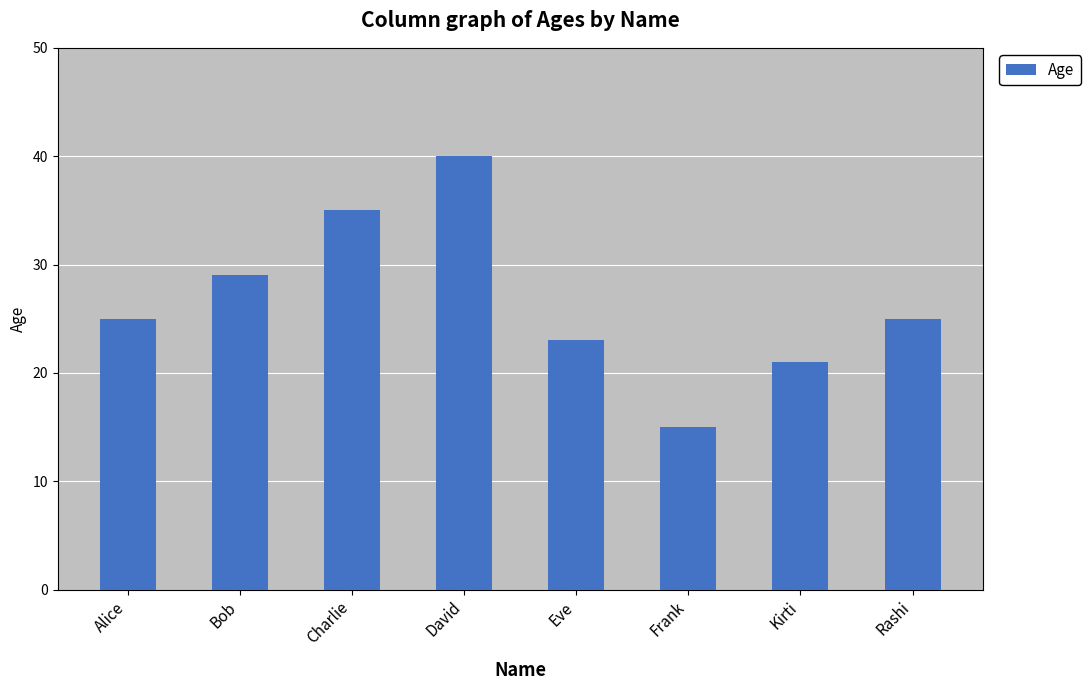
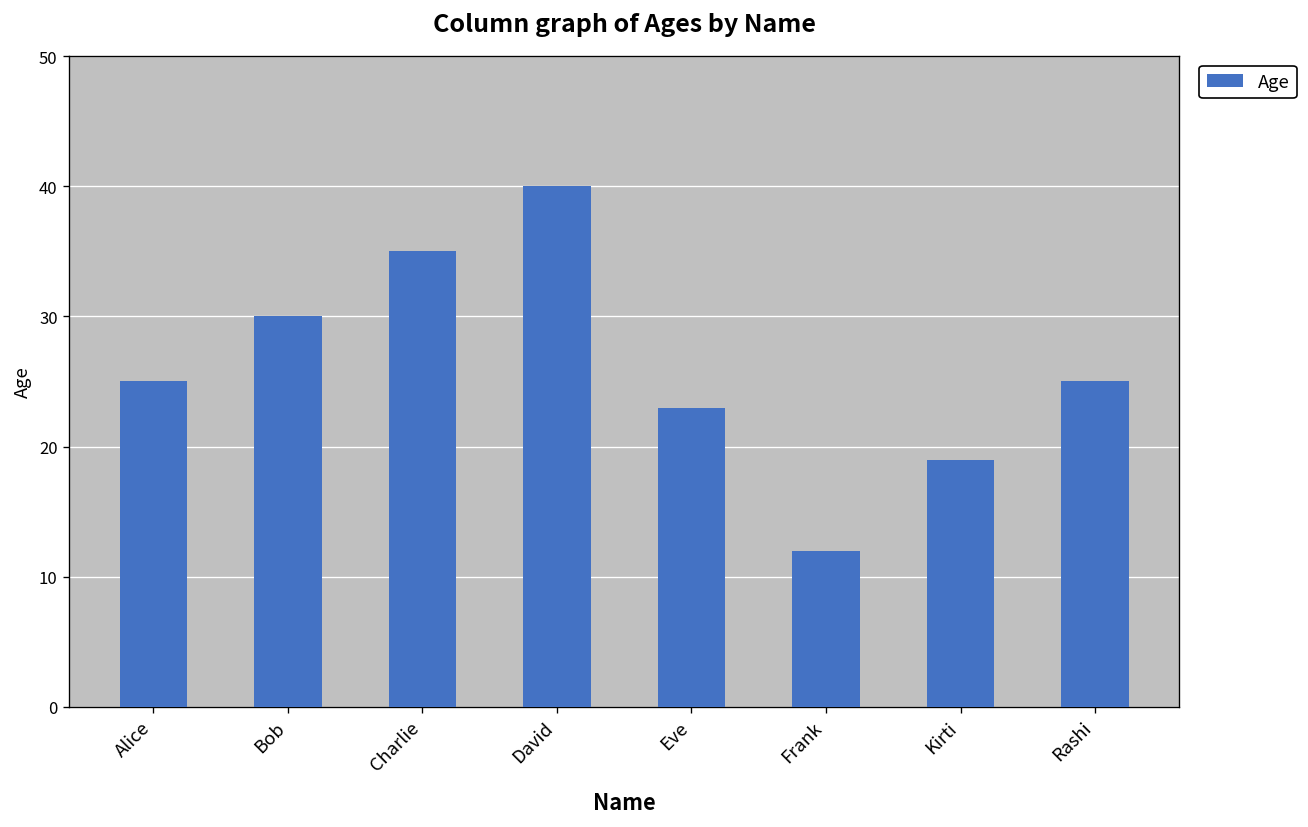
  {
    "Alice": 25,
-   "Bob": 29,
+   "Bob": 30,
    "Charlie": 35,
    "David": 40,
    "Eve": 23,
-   "Frank": 15,
-   "Kirti": 21,
+   "Frank": 12,
+   "Kirti": 19,
    "Rashi": 25
  }
